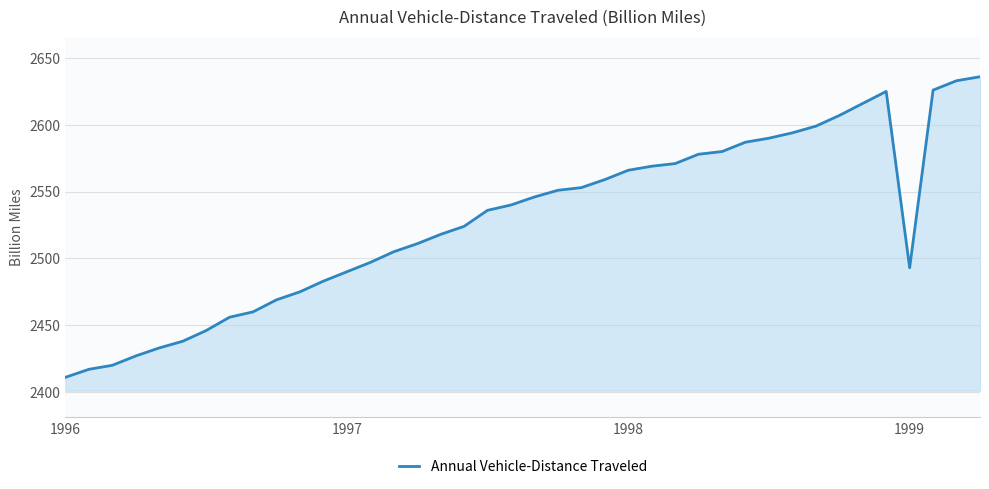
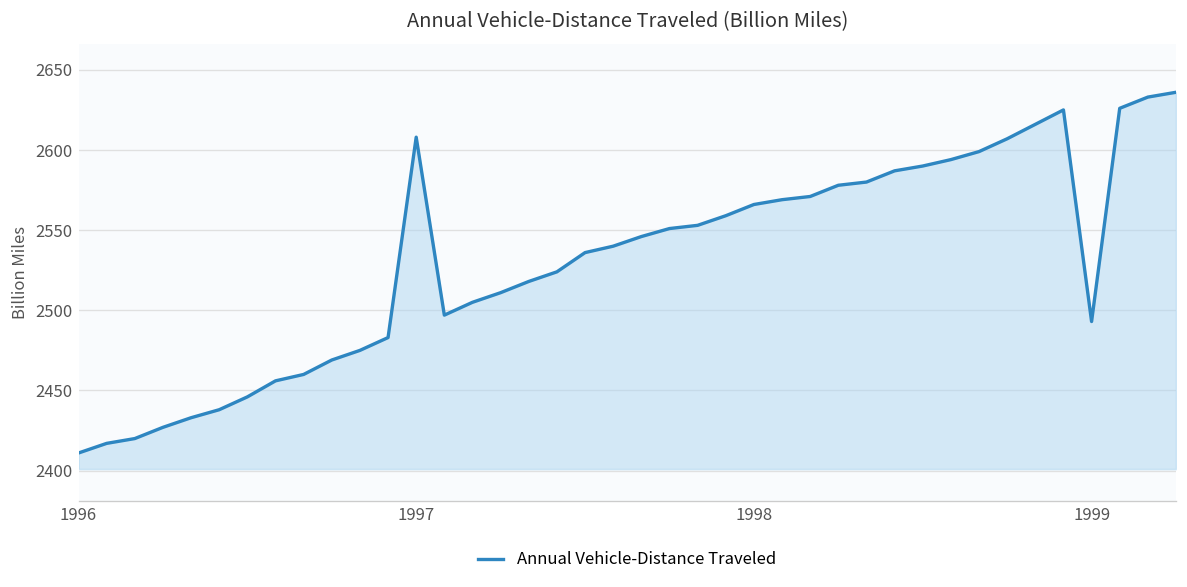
  {
    "1996": 2411,
-   "1997": 2490,
+   "1997": 2608,
    "1998": 2566,
    "1999": 2493
  }
